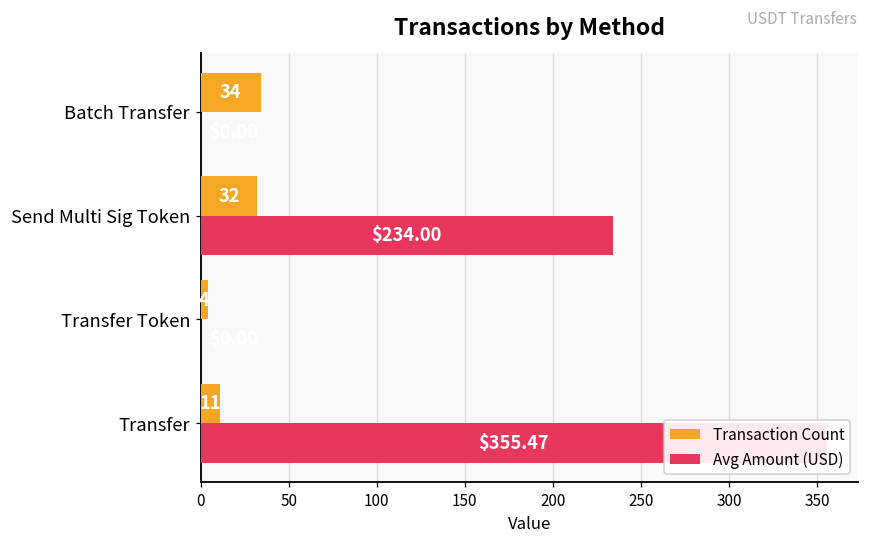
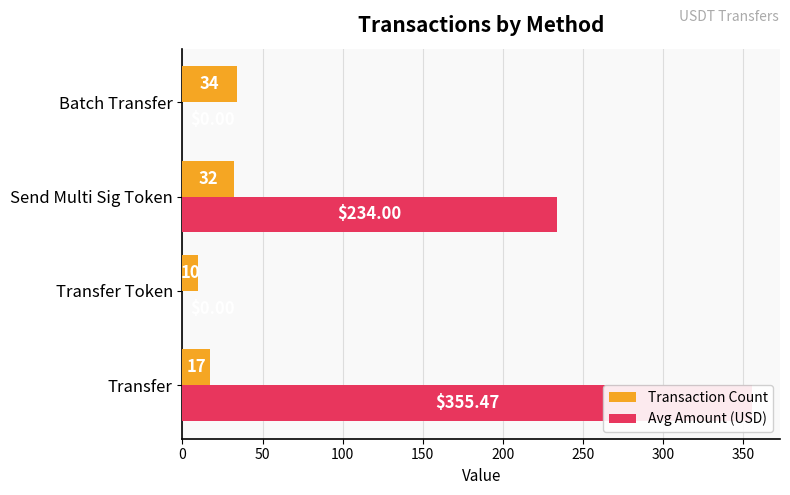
  {
    "Transaction Count": {
      "Batch Transfer": "34",
      "Send Multi Sig Token": "32",
-     "Transfer Token": "4",
-     "Transfer": "11"
+     "Transfer Token": "10",
+     "Transfer": "17"
    },
    "Avg Amount (USD)": {
      "Send Multi Sig Token": "$234.00"
    }
  }
